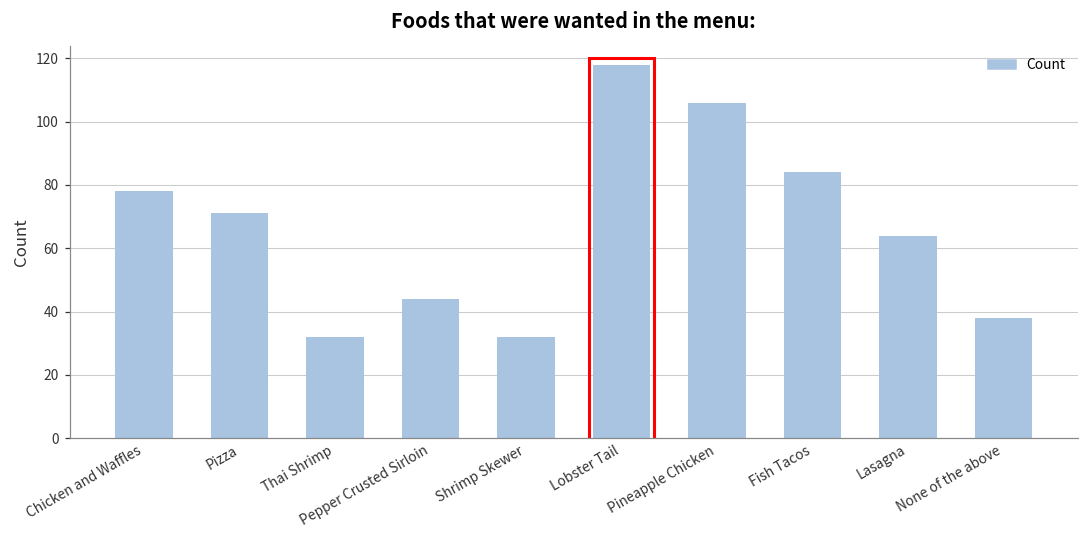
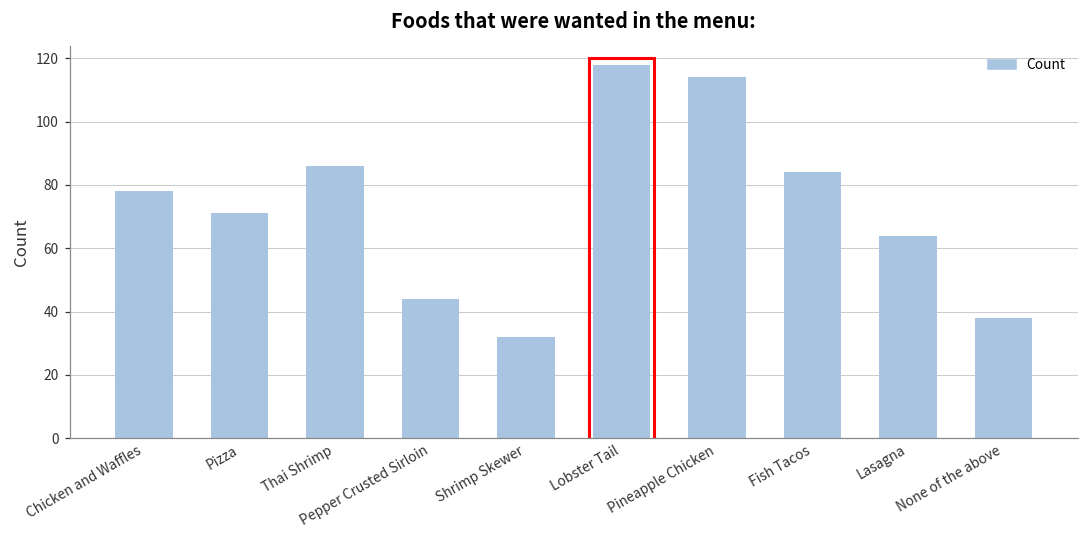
  {
    "Chicken and Waffles": 78,
    "Pizza": 71,
-   "Thai Shrimp": 32,
+   "Thai Shrimp": 86,
    "Pepper Crusted Sirloin": 44,
    "Shrimp Skewer": 32,
    "Lobster Tail": 118,
-   "Pineapple Chicken": 106,
+   "Pineapple Chicken": 114,
    "Fish Tacos": 84,
    "Lasagna": 64,
    "None of the above": 38
  }
